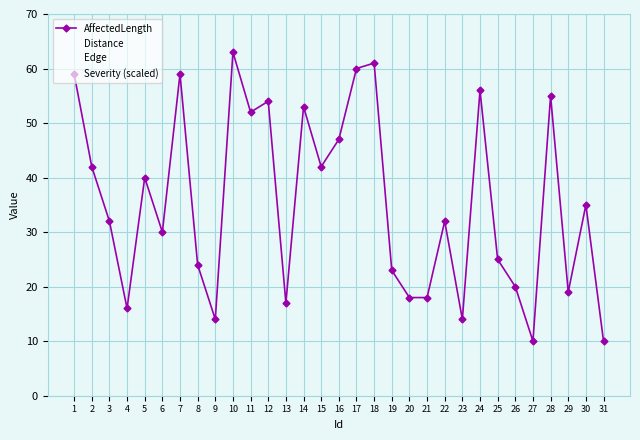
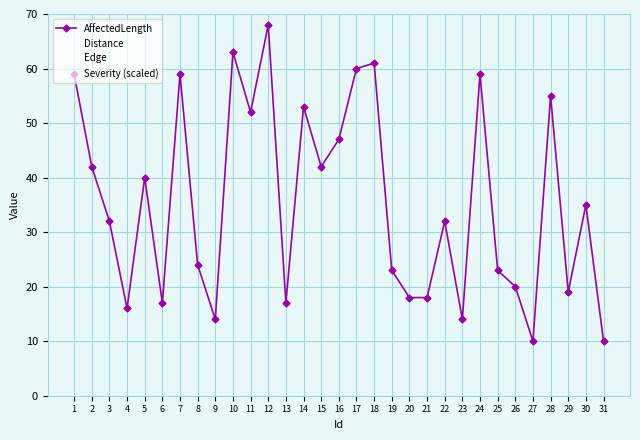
  {
    "AffectedLength": {
      "2": 42,
      "3": 32,
      "4": 16,
      "5": 40,
-     "6": 30,
+     "6": 17,
      "7": 59,
      "8": 24,
      "9": 14,
      "10": 63,
      "11": 52,
-     "12": 54,
+     "12": 68,
      "13": 17,
      "14": 53,
      "15": 42,
      "16": 47,
      "17": 60,
      "18": 61,
      "19": 23,
      "20": 18,
      "21": 18,
      "22": 32,
      "23": 14,
-     "24": 56,
-     "25": 25,
+     "24": 59,
+     "25": 23,
      "26": 20,
      "27": 10,
      "28": 55,
      "29": 19,
      "30": 35
    }
  }
